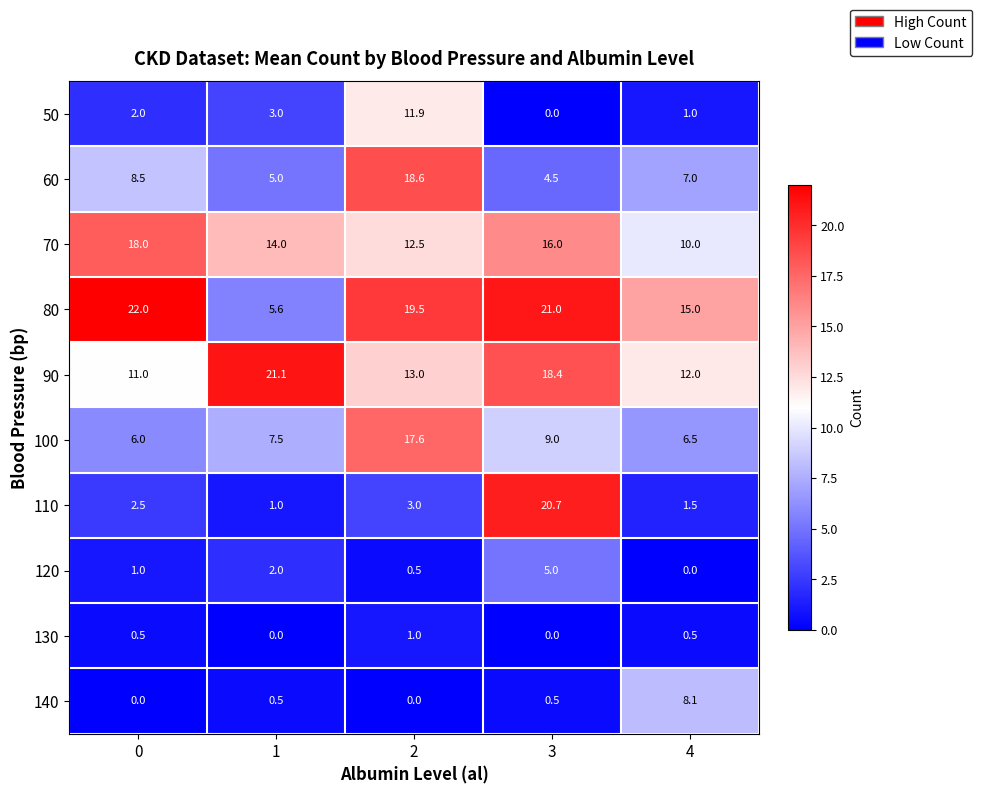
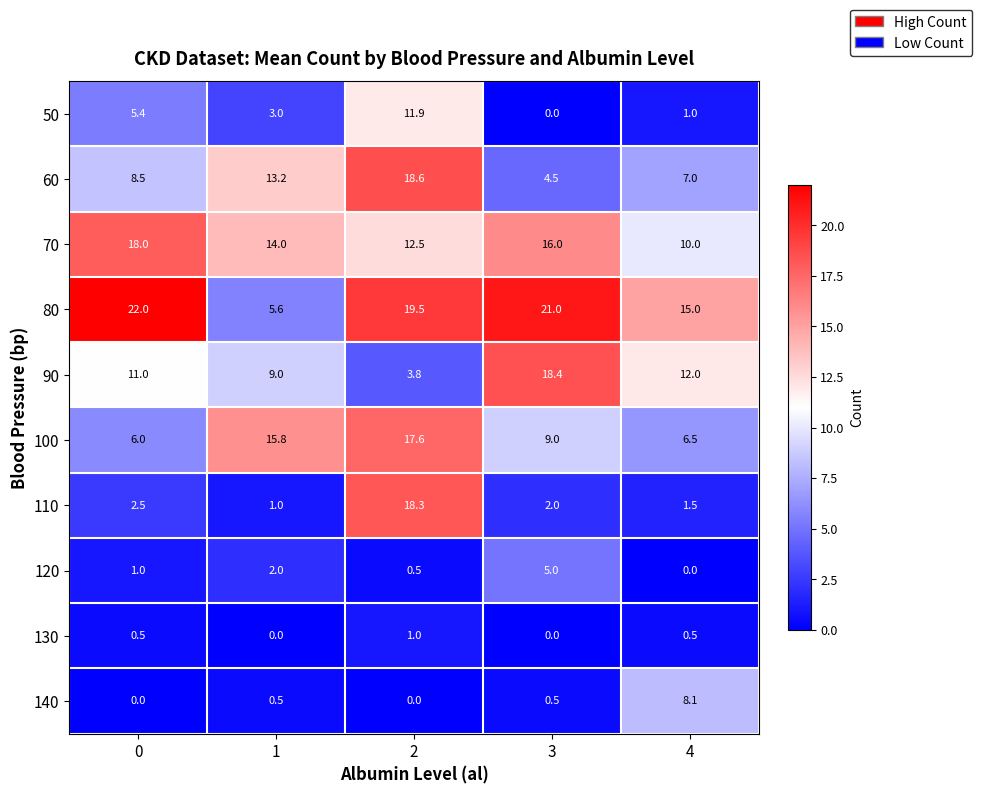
  {
    "50": {
-     "0": 2.0,
+     "0": 5.4,
      "1": 3.0,
      "2": 11.9,
      "3": 0.0,
      "4": 1.0
    },
    "60": {
      "0": 8.5,
-     "1": 5.0,
+     "1": 13.2,
      "2": 18.6,
      "3": 4.5,
      "4": 7.0
    },
    "70": {
      "0": 18.0,
      "1": 14.0,
      "2": 12.5,
      "3": 16.0,
      "4": 10.0
    },
    "80": {
      "0": 22.0,
      "1": 5.6,
      "2": 19.5,
      "3": 21.0,
      "4": 15.0
    },
    "90": {
      "0": 11.0,
-     "1": 21.1,
-     "2": 13.0,
+     "1": 9.0,
+     "2": 3.8,
      "3": 18.4,
      "4": 12.0
    },
    "100": {
      "0": 6.0,
-     "1": 7.5,
+     "1": 15.8,
      "2": 17.6,
      "3": 9.0,
      "4": 6.5
    },
    "110": {
      "0": 2.5,
      "1": 1.0,
-     "2": 3.0,
-     "3": 20.7,
+     "2": 18.3,
+     "3": 2.0,
      "4": 1.5
    },
    "120": {
      "0": 1.0,
      "1": 2.0,
      "2": 0.5,
      "3": 5.0,
      "4": 0.0
    },
    "130": {
      "0": 0.5,
      "1": 0.0,
      "2": 1.0,
      "3": 0.0,
      "4": 0.5
    },
    "140": {
      "0": 0.0,
      "1": 0.5,
      "2": 0.0,
      "3": 0.5,
      "4": 8.1
    }
  }
